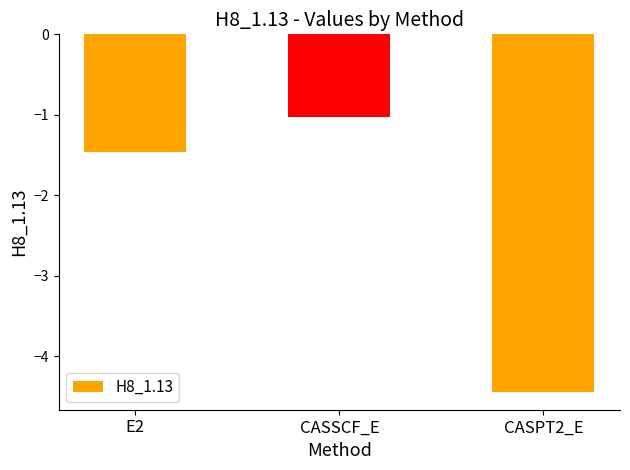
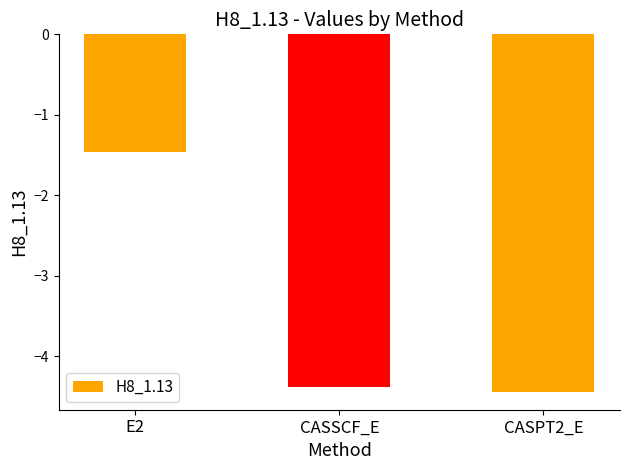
  {
    "E2": -1.5,
-   "CASSCF_E": -1.0,
+   "CASSCF_E": -4.4,
    "CASPT2_E": -4.4
  }
